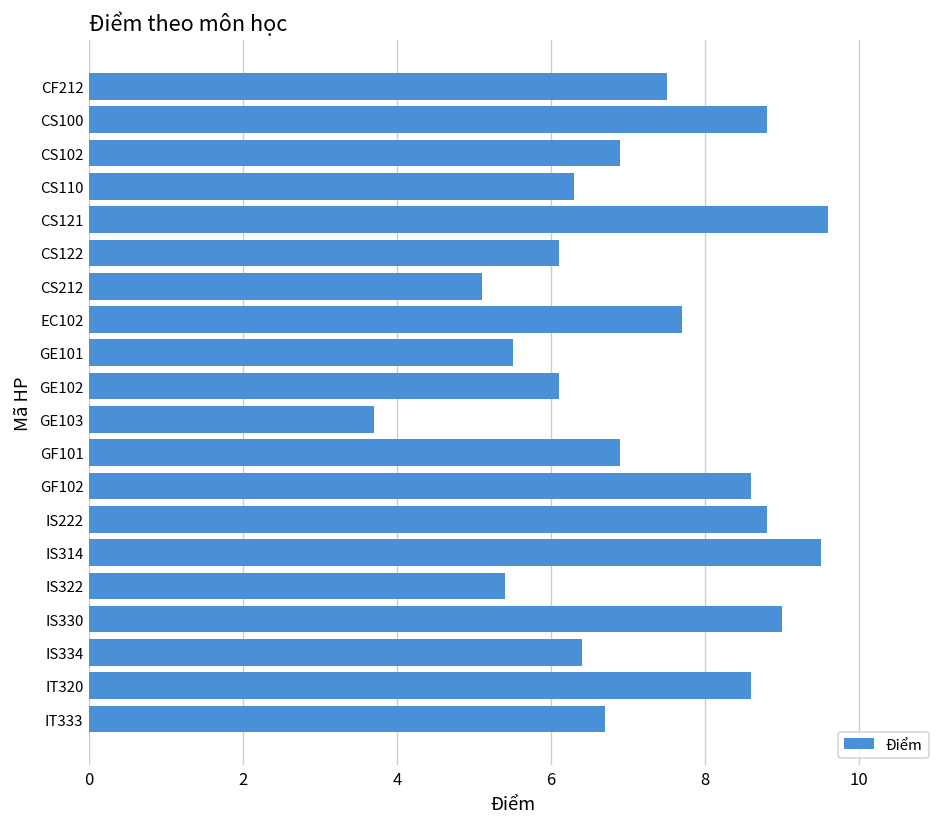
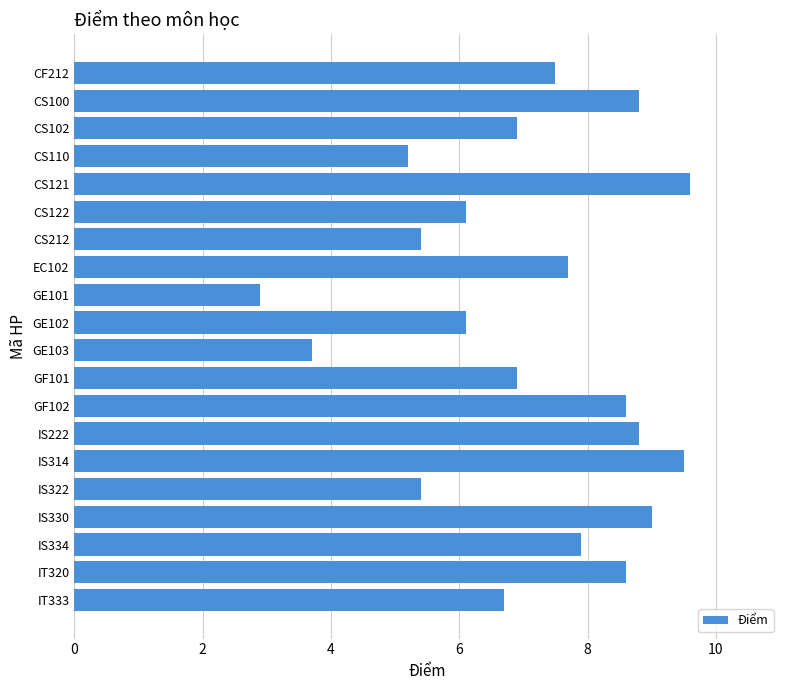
  {
    "CF212": 7.5,
    "CS100": 8.8,
    "CS102": 6.9,
-   "CS110": 6.3,
+   "CS110": 5.2,
    "CS121": 9.6,
    "CS122": 6.1,
-   "CS212": 5.1,
+   "CS212": 5.4,
    "EC102": 7.7,
-   "GE101": 5.5,
+   "GE101": 2.9,
    "GE102": 6.1,
    "GE103": 3.7,
    "GF101": 6.9,
    "GF102": 8.6,
    "IS222": 8.8,
    "IS314": 9.5,
    "IS322": 5.4,
    "IS330": 9.0,
-   "IS334": 6.4,
+   "IS334": 7.9,
    "IT320": 8.6,
    "IT333": 6.7
  }
